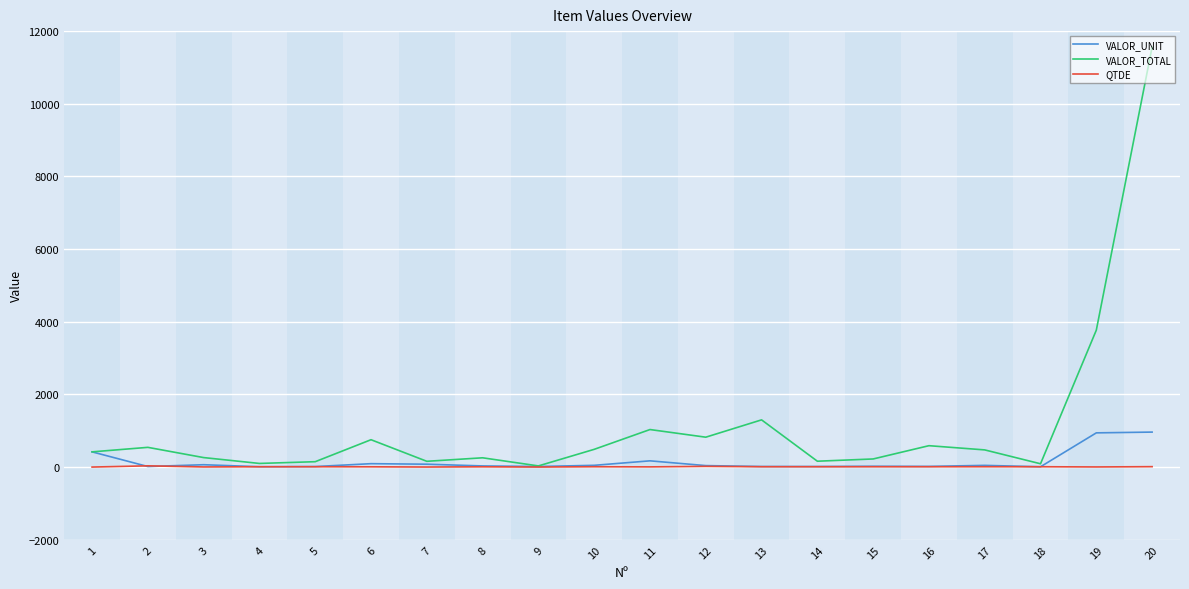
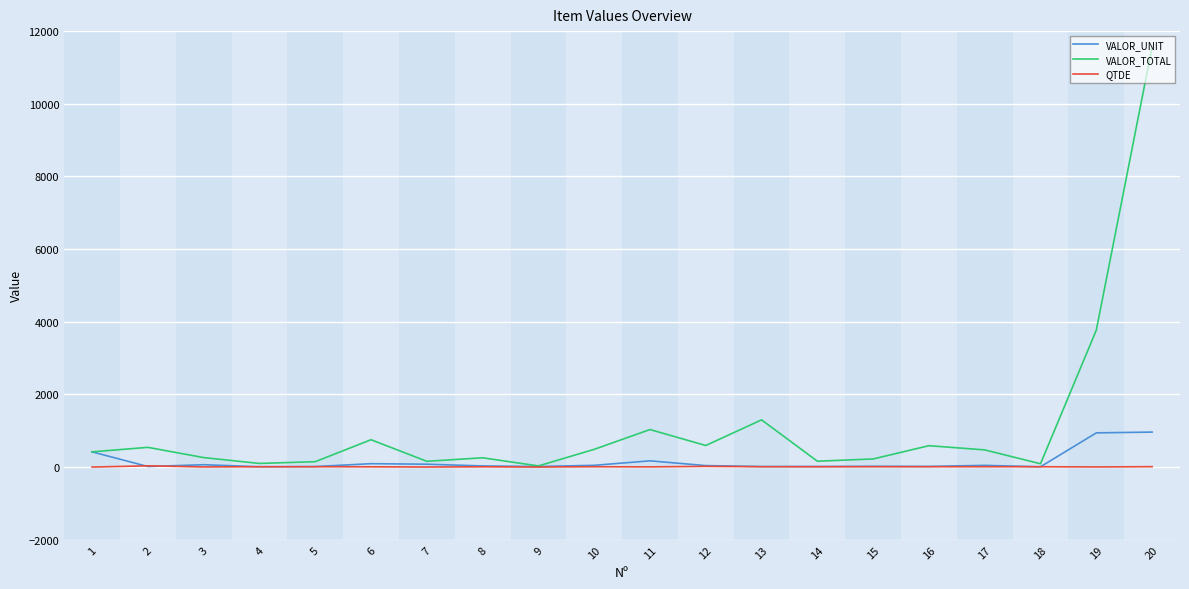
  {
    "VALOR_UNIT": {
      "6": 100,
      "7": 100,
      "11": 200,
      "19": 900,
      "20": 1000
    },
    "VALOR_TOTAL": {
      "2": 500,
      "3": 300,
      "4": 100,
      "5": 100,
      "6": 800,
      "7": 200,
      "8": 300,
      "10": 500,
      "11": 1000,
-     "12": 800,
+     "12": 600,
      "13": 1300,
      "14": 200,
      "15": 200,
      "16": 600,
      "17": 500,
      "18": 100,
      "19": 3800
    },
    "QTDE": {
      "1": 0,
      "6": 0,
      "7": 0,
      "11": 0,
      "19": 0,
      "20": 0
    }
  }
